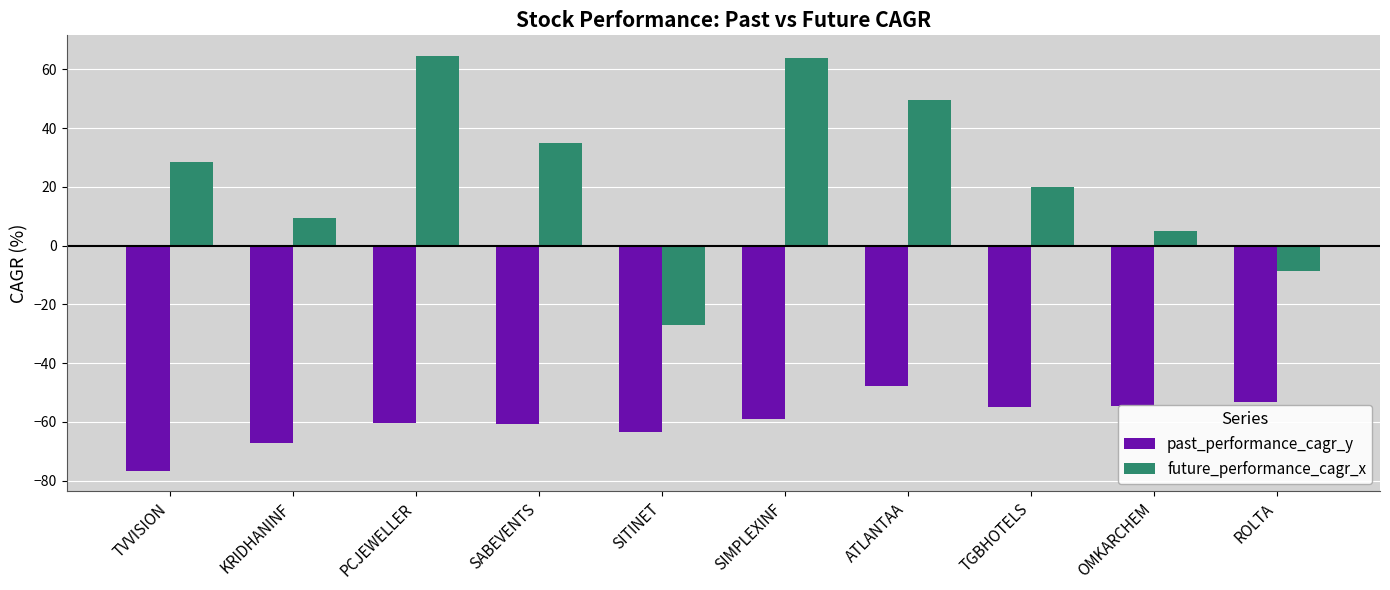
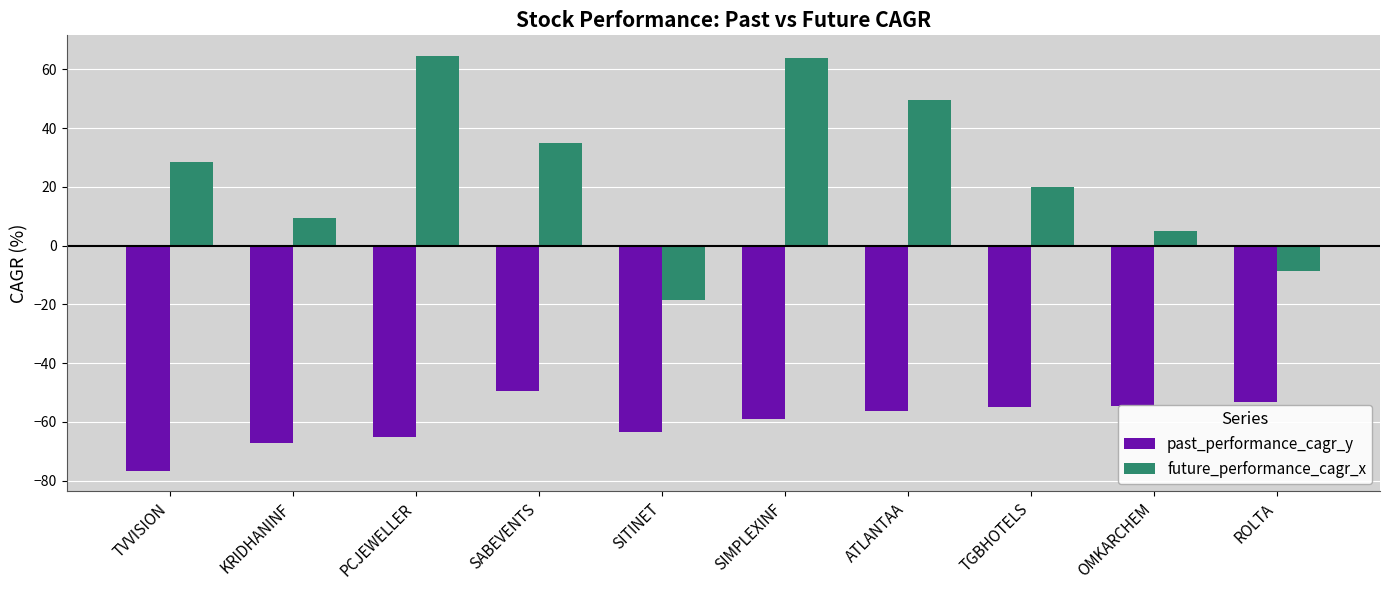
  {
    "past_performance_cagr_y": {
      "TVVISION": -77,
      "KRIDHANINF": -67,
-     "PCJEWELLER": -61,
-     "SABEVENTS": -61,
+     "PCJEWELLER": -65,
+     "SABEVENTS": -50,
      "SITINET": -63,
      "SIMPLEXINF": -59,
-     "ATLANTAA": -48,
+     "ATLANTAA": -56,
      "TGBHOTELS": -55,
      "ROLTA": -53
    },
    "future_performance_cagr_x": {
      "TVVISION": 28,
      "KRIDHANINF": 9,
      "PCJEWELLER": 65,
      "SABEVENTS": 35,
-     "SITINET": -27,
+     "SITINET": -19,
      "SIMPLEXINF": 64,
      "ATLANTAA": 50,
      "TGBHOTELS": 20,
      "OMKARCHEM": 5,
      "ROLTA": -9
    }
  }
